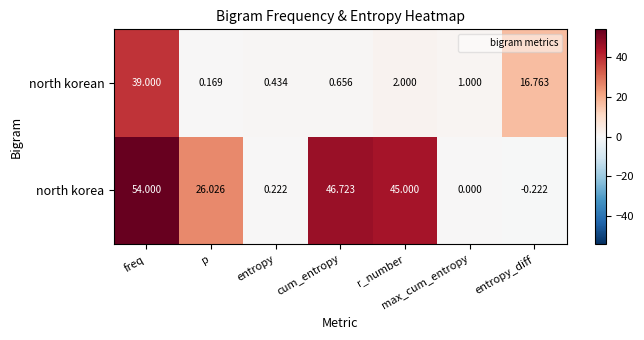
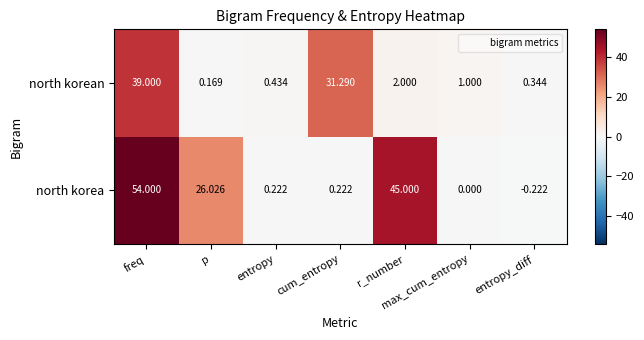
  {
    "north korean": {
      "freq": 39.000,
      "p": 0.169,
      "entropy": 0.434,
-     "cum_entropy": 0.656,
+     "cum_entropy": 31.290,
      "r_number": 2.000,
      "max_cum_entropy": 1.000,
-     "entropy_diff": 16.763
+     "entropy_diff": 0.344
    },
    "north korea": {
      "freq": 54.000,
      "p": 26.026,
      "entropy": 0.222,
-     "cum_entropy": 46.723,
+     "cum_entropy": 0.222,
      "r_number": 45.000,
      "max_cum_entropy": 0.000,
      "entropy_diff": -0.222
    }
  }
